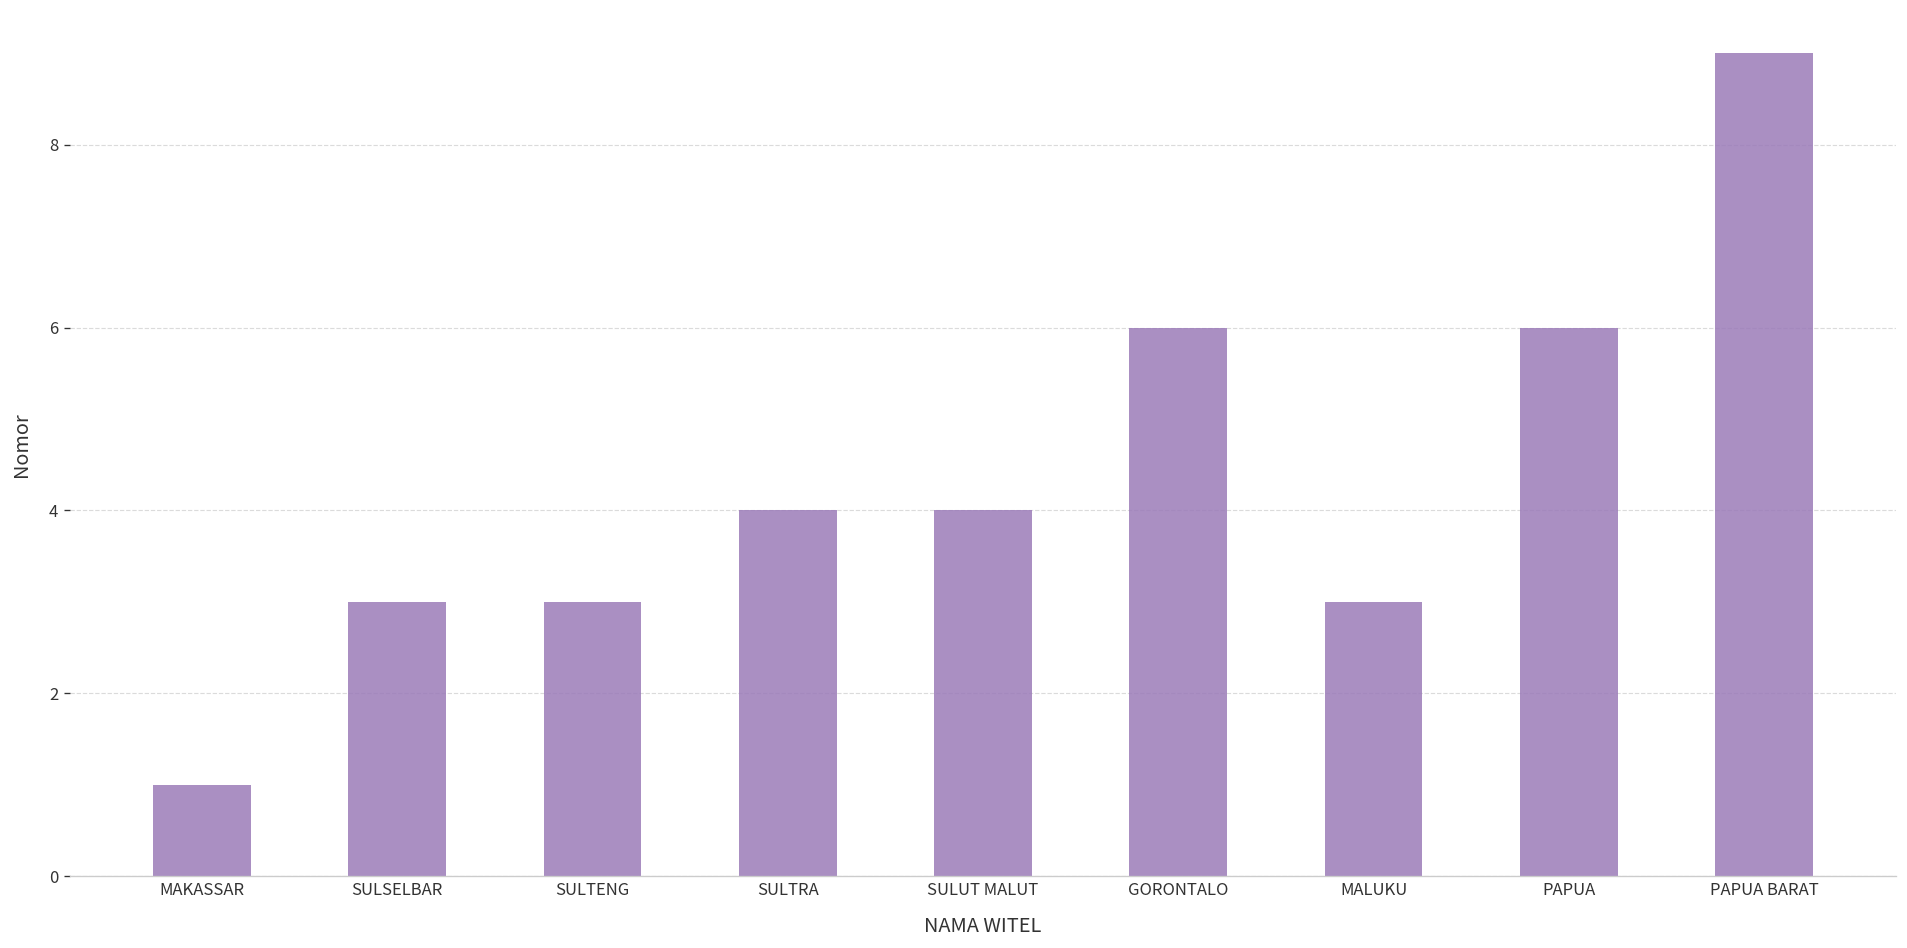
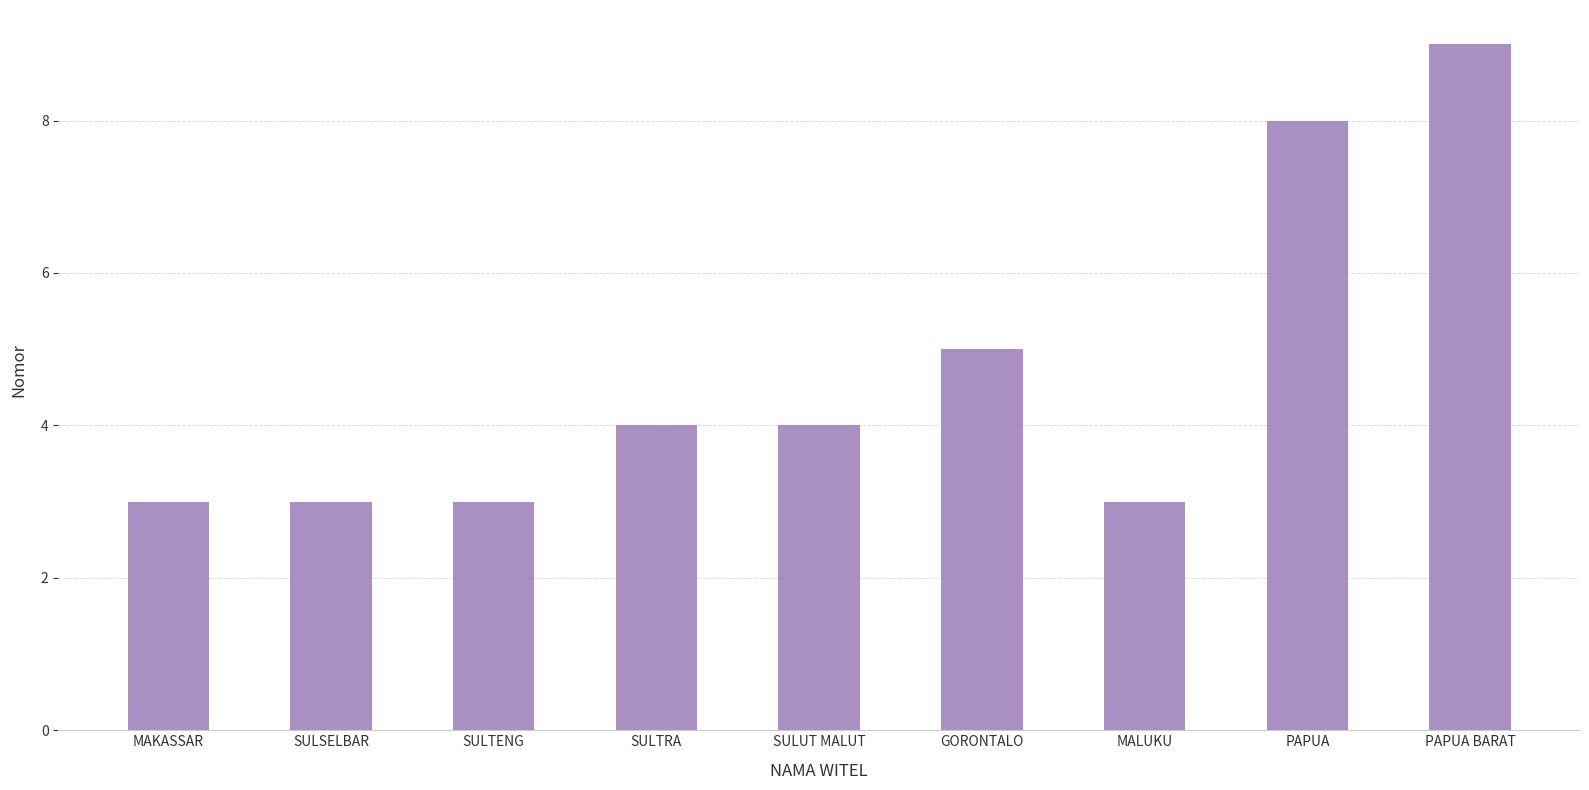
  {
-   "MAKASSAR": 1,
+   "MAKASSAR": 3,
    "SULSELBAR": 3,
    "SULTENG": 3,
    "SULTRA": 4,
    "SULUT MALUT": 4,
-   "GORONTALO": 6,
+   "GORONTALO": 5,
    "MALUKU": 3,
-   "PAPUA": 6,
+   "PAPUA": 8,
    "PAPUA BARAT": 9
  }
